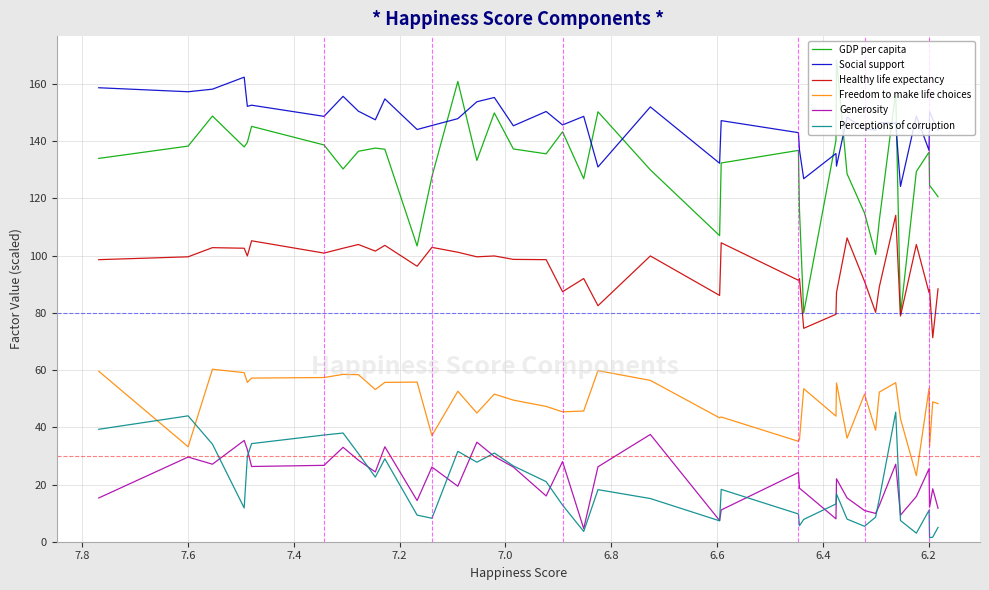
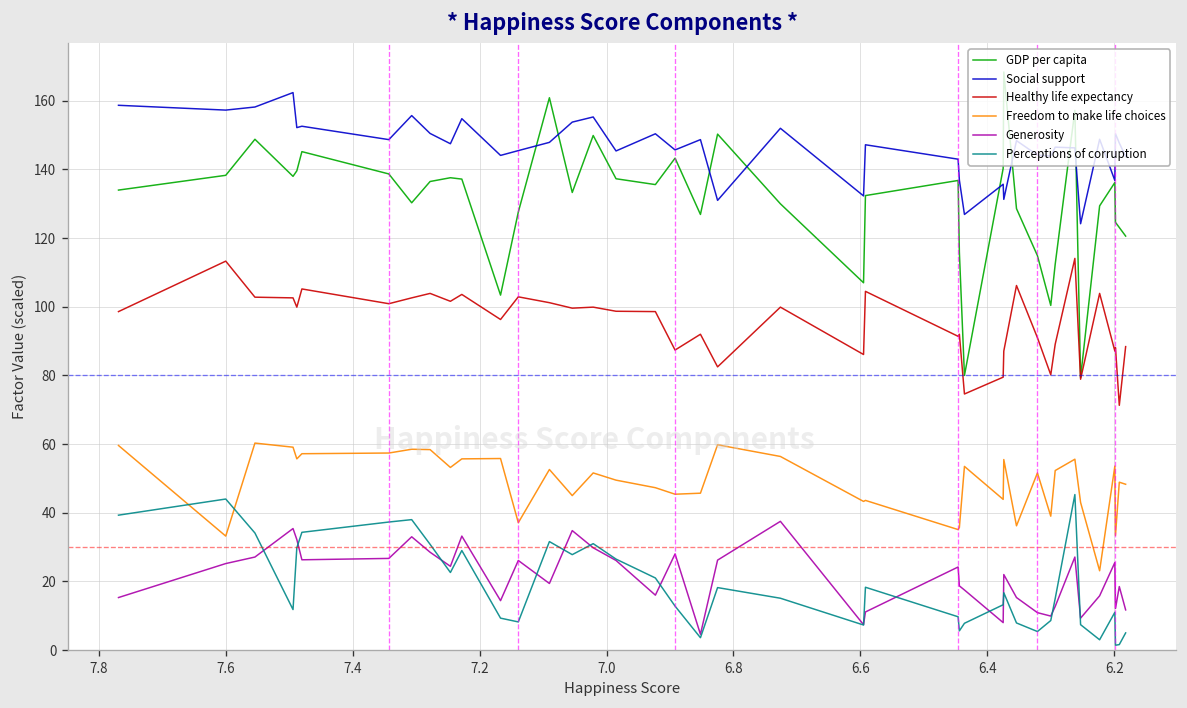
  {
    "GDP per capita": {
      "7.6": 138
    },
    "Social support": {
      "7.6": 157
    },
    "Healthy life expectancy": {
-     "7.6": 100
+     "7.6": 113
    },
    "Freedom to make life choices": {
      "7.6": 33
    },
    "Generosity": {
-     "7.6": 30
+     "7.6": 25
    },
    "Perceptions of corruption": {
      "7.6": 44
    }
  }
